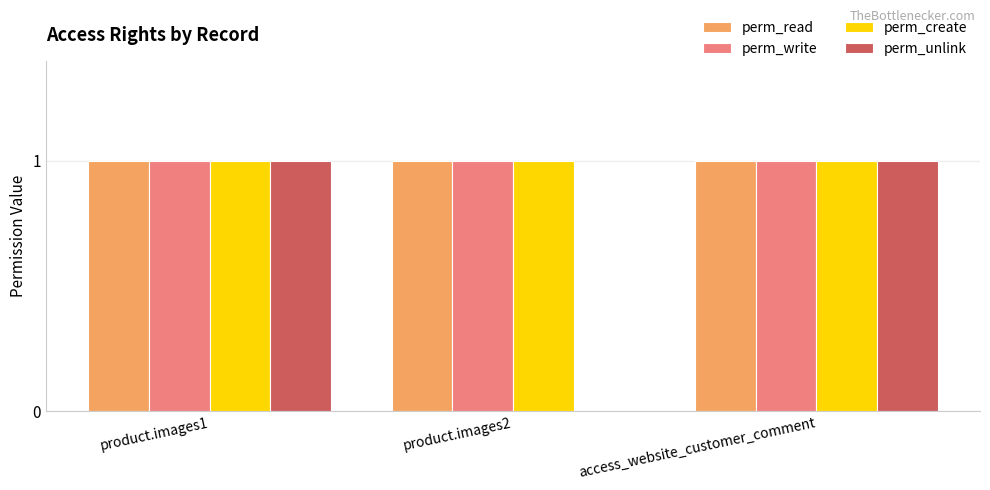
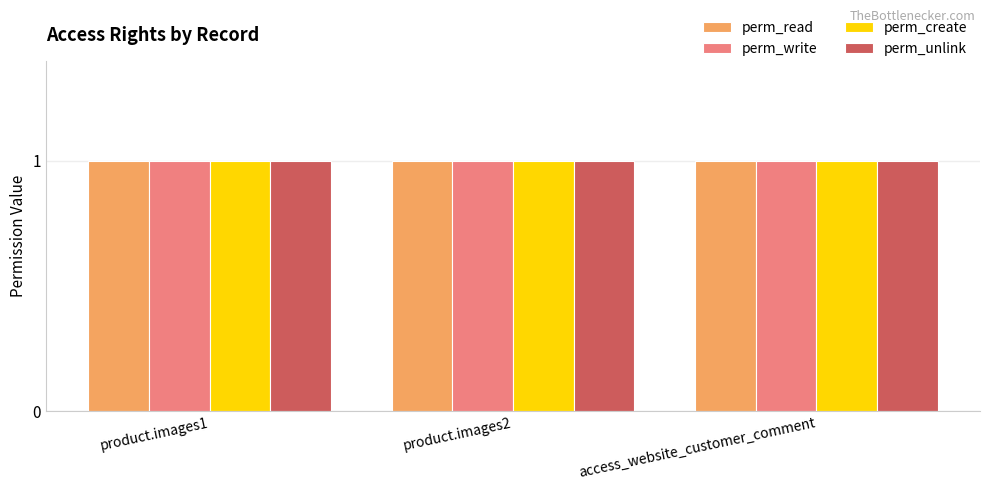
  {
    "perm_create": {
      "product.images1": 1,
      "product.images2": 1,
      "access_website_customer_comment": 1
    },
    "perm_unlink": {
      "product.images1": 1,
-     "product.images2": 0,
+     "product.images2": 1,
      "access_website_customer_comment": 1
    }
  }
